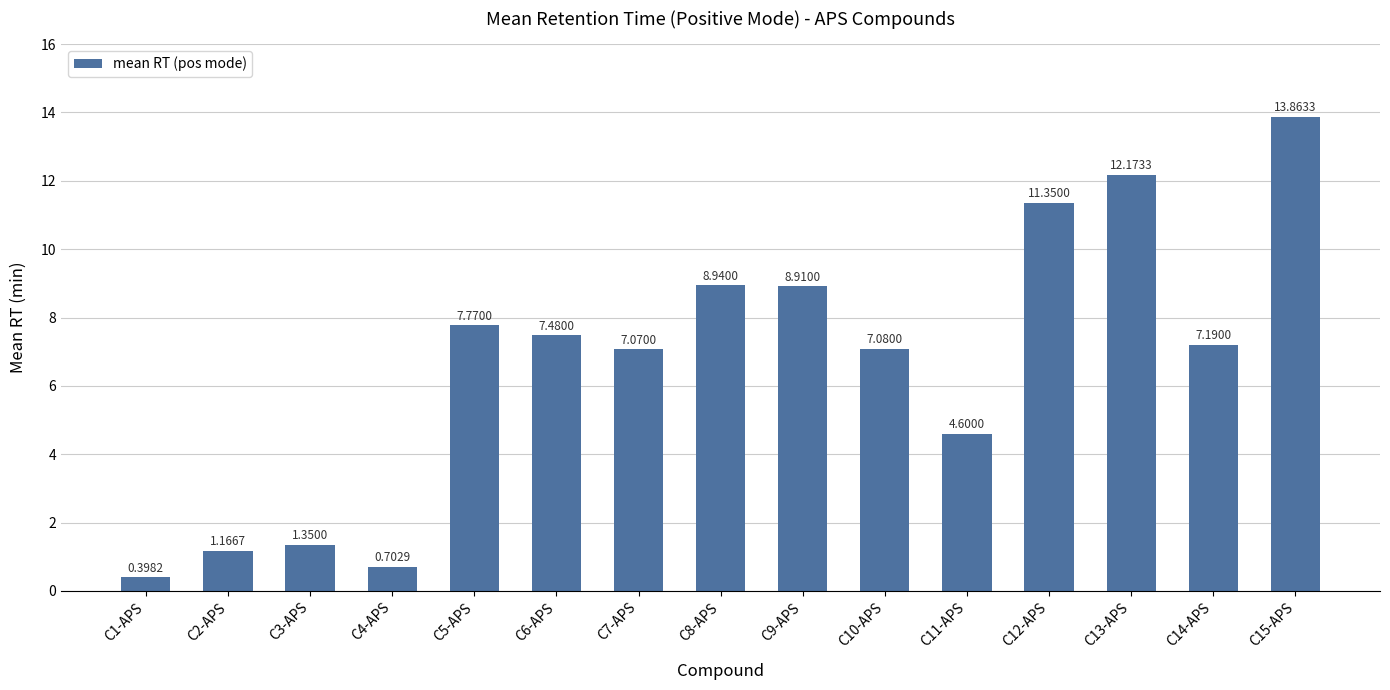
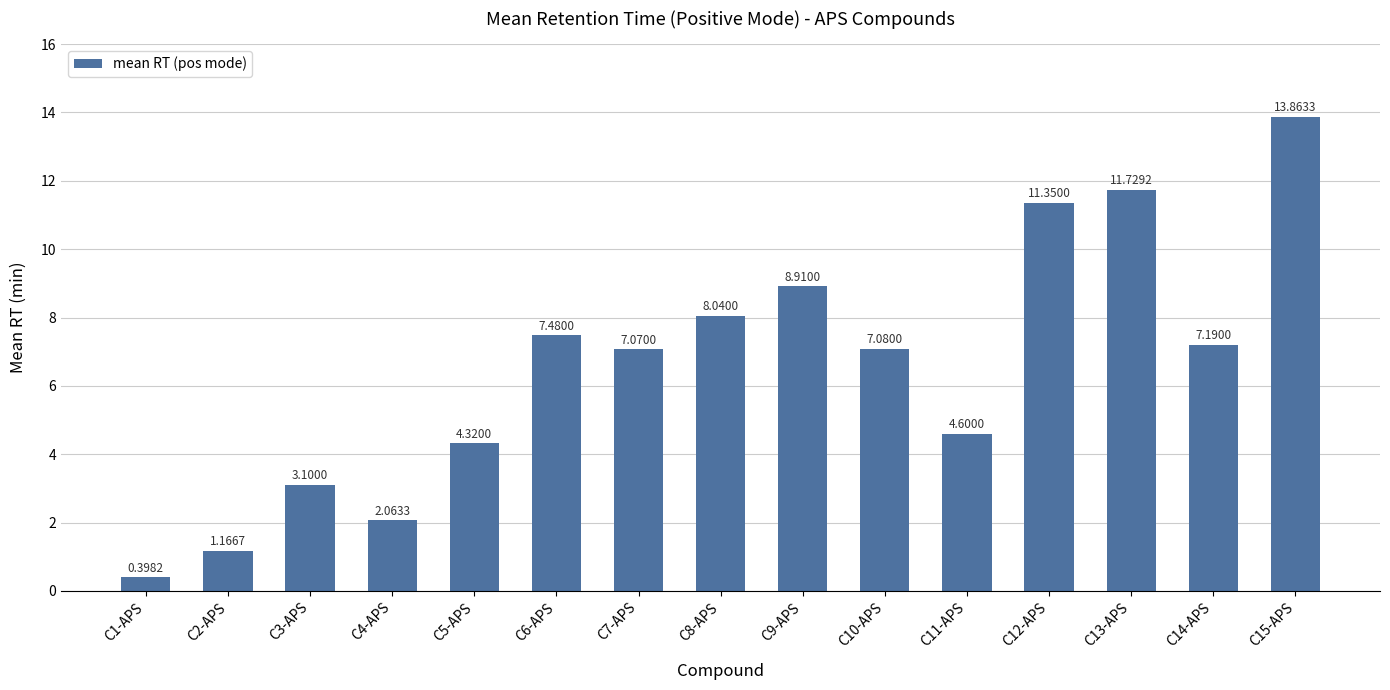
  {
    "C1-APS": 0.3982,
    "C2-APS": 1.1667,
-   "C3-APS": 1.3500,
-   "C4-APS": 0.7029,
-   "C5-APS": 7.7700,
+   "C3-APS": 3.1000,
+   "C4-APS": 2.0633,
+   "C5-APS": 4.3200,
    "C6-APS": 7.4800,
    "C7-APS": 7.0700,
-   "C8-APS": 8.9400,
+   "C8-APS": 8.0400,
    "C9-APS": 8.9100,
    "C10-APS": 7.0800,
    "C11-APS": 4.6000,
    "C12-APS": 11.3500,
-   "C13-APS": 12.1733,
+   "C13-APS": 11.7292,
    "C14-APS": 7.1900,
    "C15-APS": 13.8633
  }
